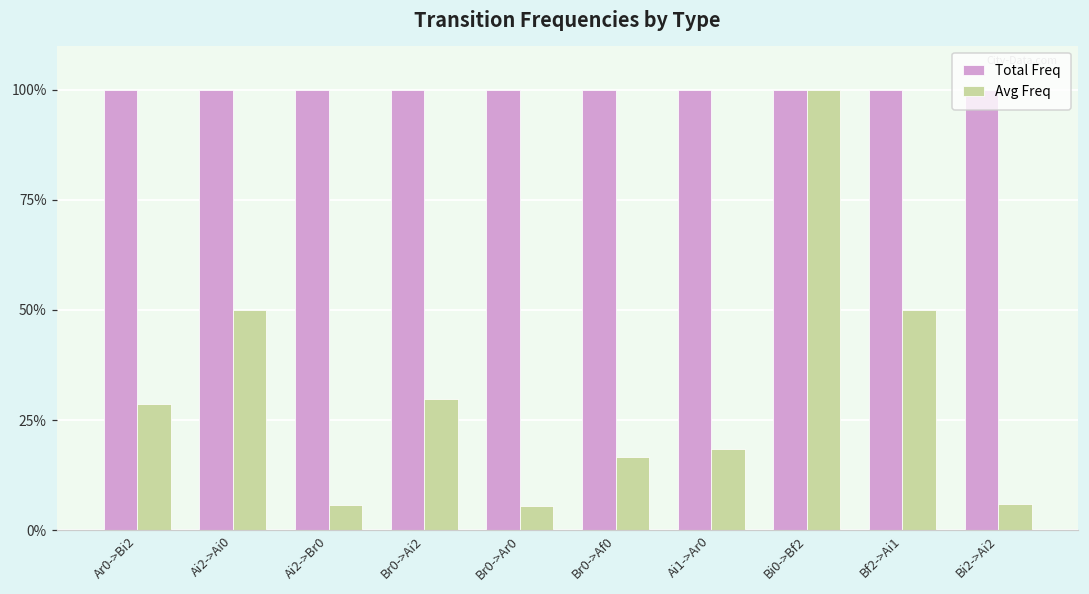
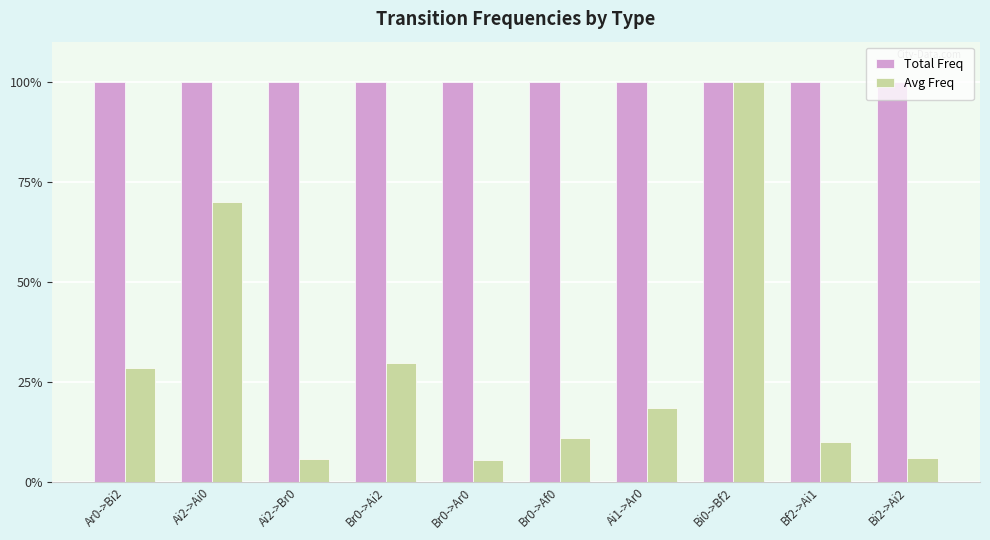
  {
    "Total Freq": {
      "Ar0->Bi2": "100%",
      "Ai2->Ai0": "100%",
      "Ai2->Br0": "100%",
      "Br0->Ai2": "100%",
      "Br0->Ar0": "100%",
      "Br0->Af0": "100%",
      "Ai1->Ar0": "100%",
      "Bi0->Bf2": "100%",
      "Bf2->Ai1": "100%"
    },
    "Avg Freq": {
      "Ar0->Bi2": "29%",
-     "Ai2->Ai0": "50%",
+     "Ai2->Ai0": "70%",
      "Ai2->Br0": "6%",
      "Br0->Ai2": "30%",
      "Br0->Ar0": "6%",
-     "Br0->Af0": "17%",
+     "Br0->Af0": "11%",
      "Ai1->Ar0": "18%",
      "Bi0->Bf2": "100%",
-     "Bf2->Ai1": "50%",
+     "Bf2->Ai1": "10%",
      "Bi2->Ai2": "6%"
    }
  }
